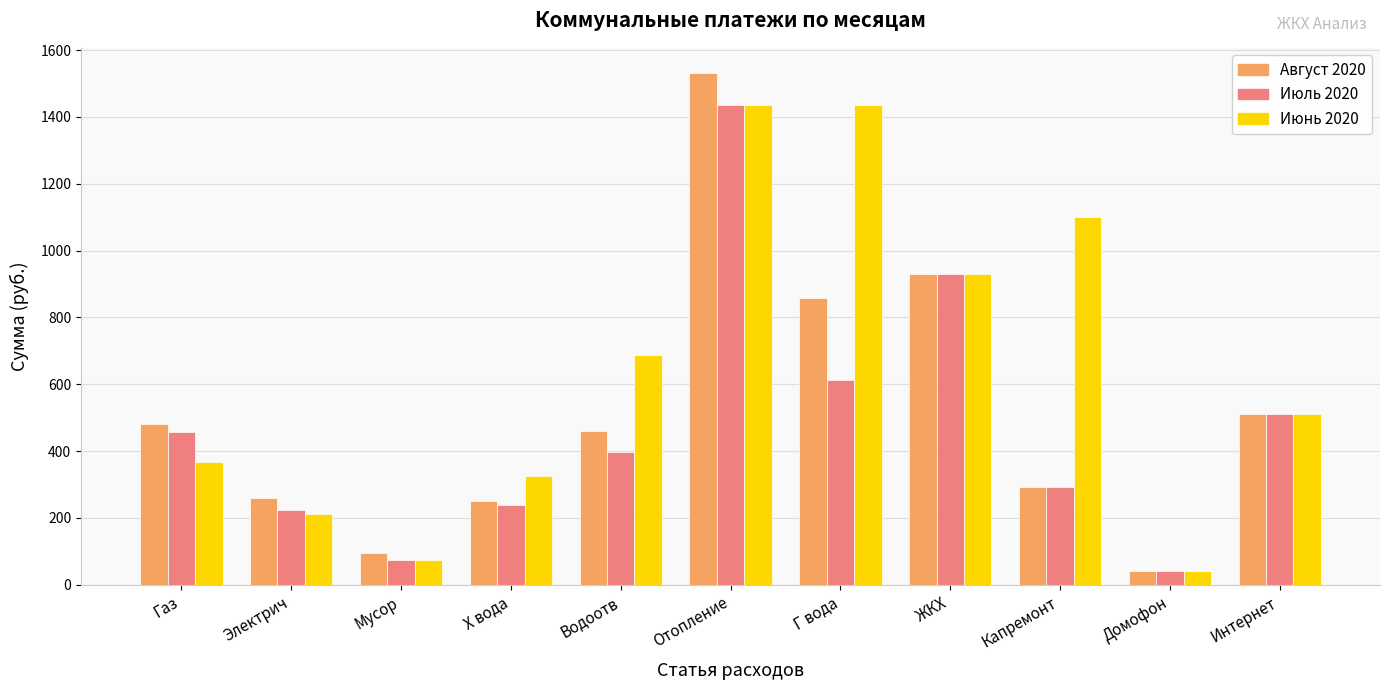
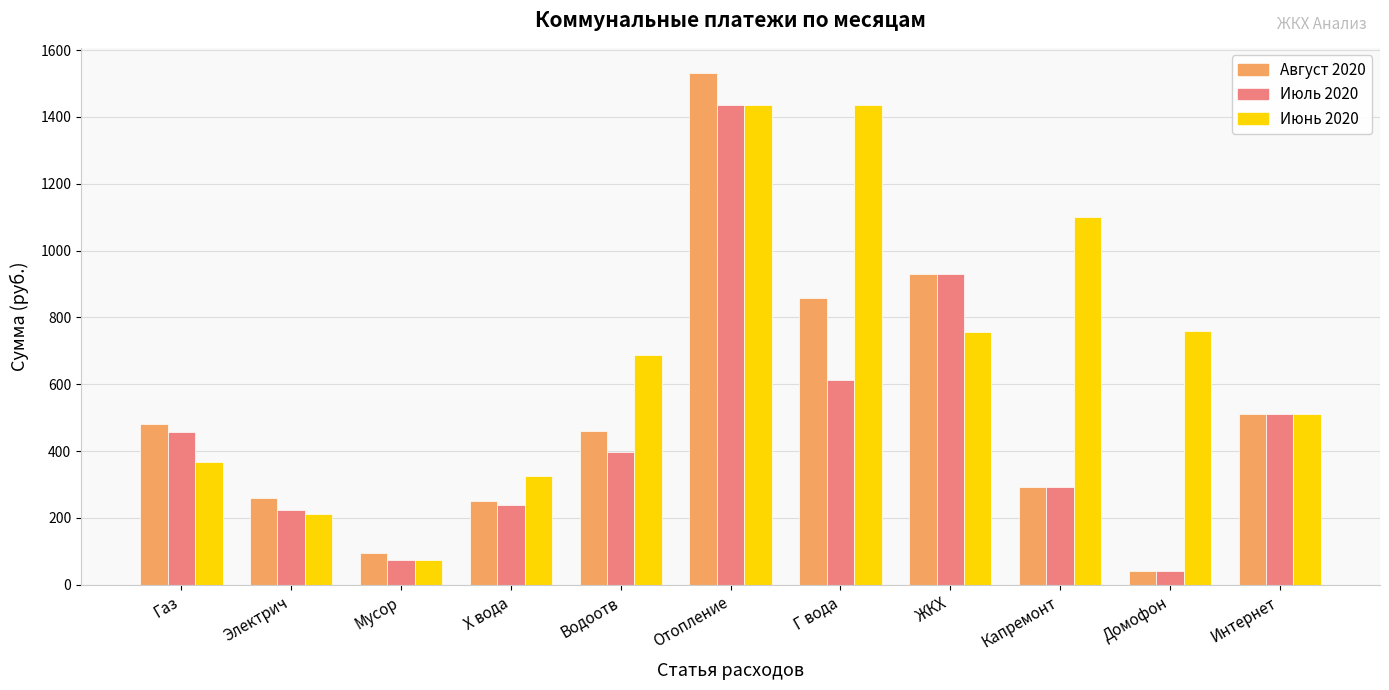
  {
    "Июнь 2020": {
      "Газ": 370,
      "Электрич": 210,
      "Мусор": 70,
      "Х вода": 320,
      "Водоотв": 690,
      "Отопление": 1430,
      "Г вода": 1430,
-     "ЖКХ": 930,
+     "ЖКХ": 760,
      "Капремонт": 1100,
-     "Домофон": 40,
+     "Домофон": 760,
      "Интернет": 510
    }
  }
